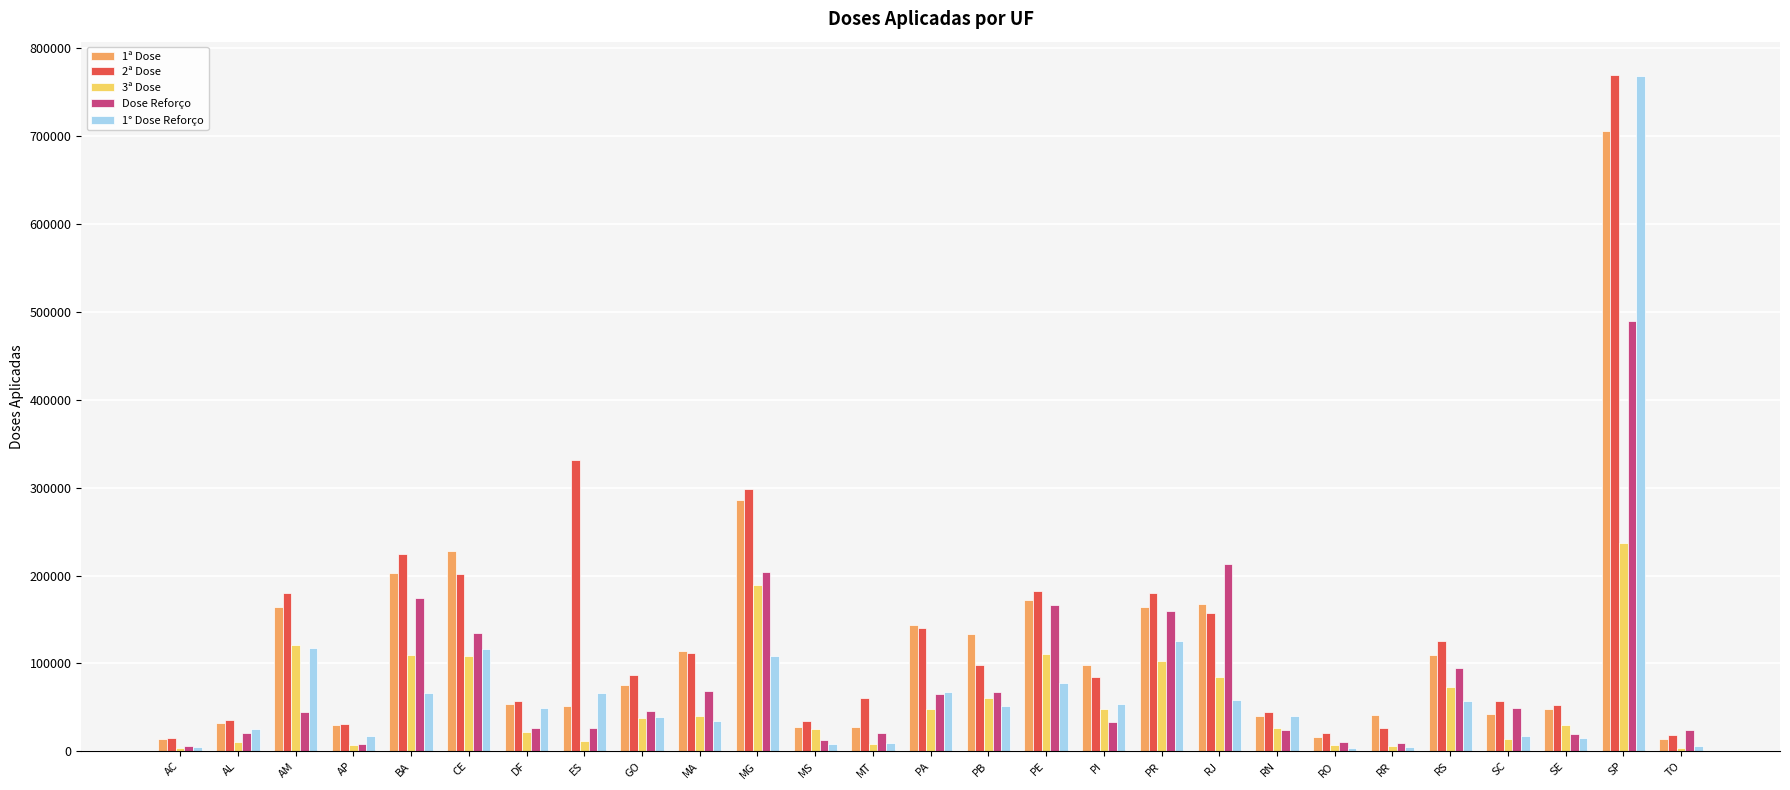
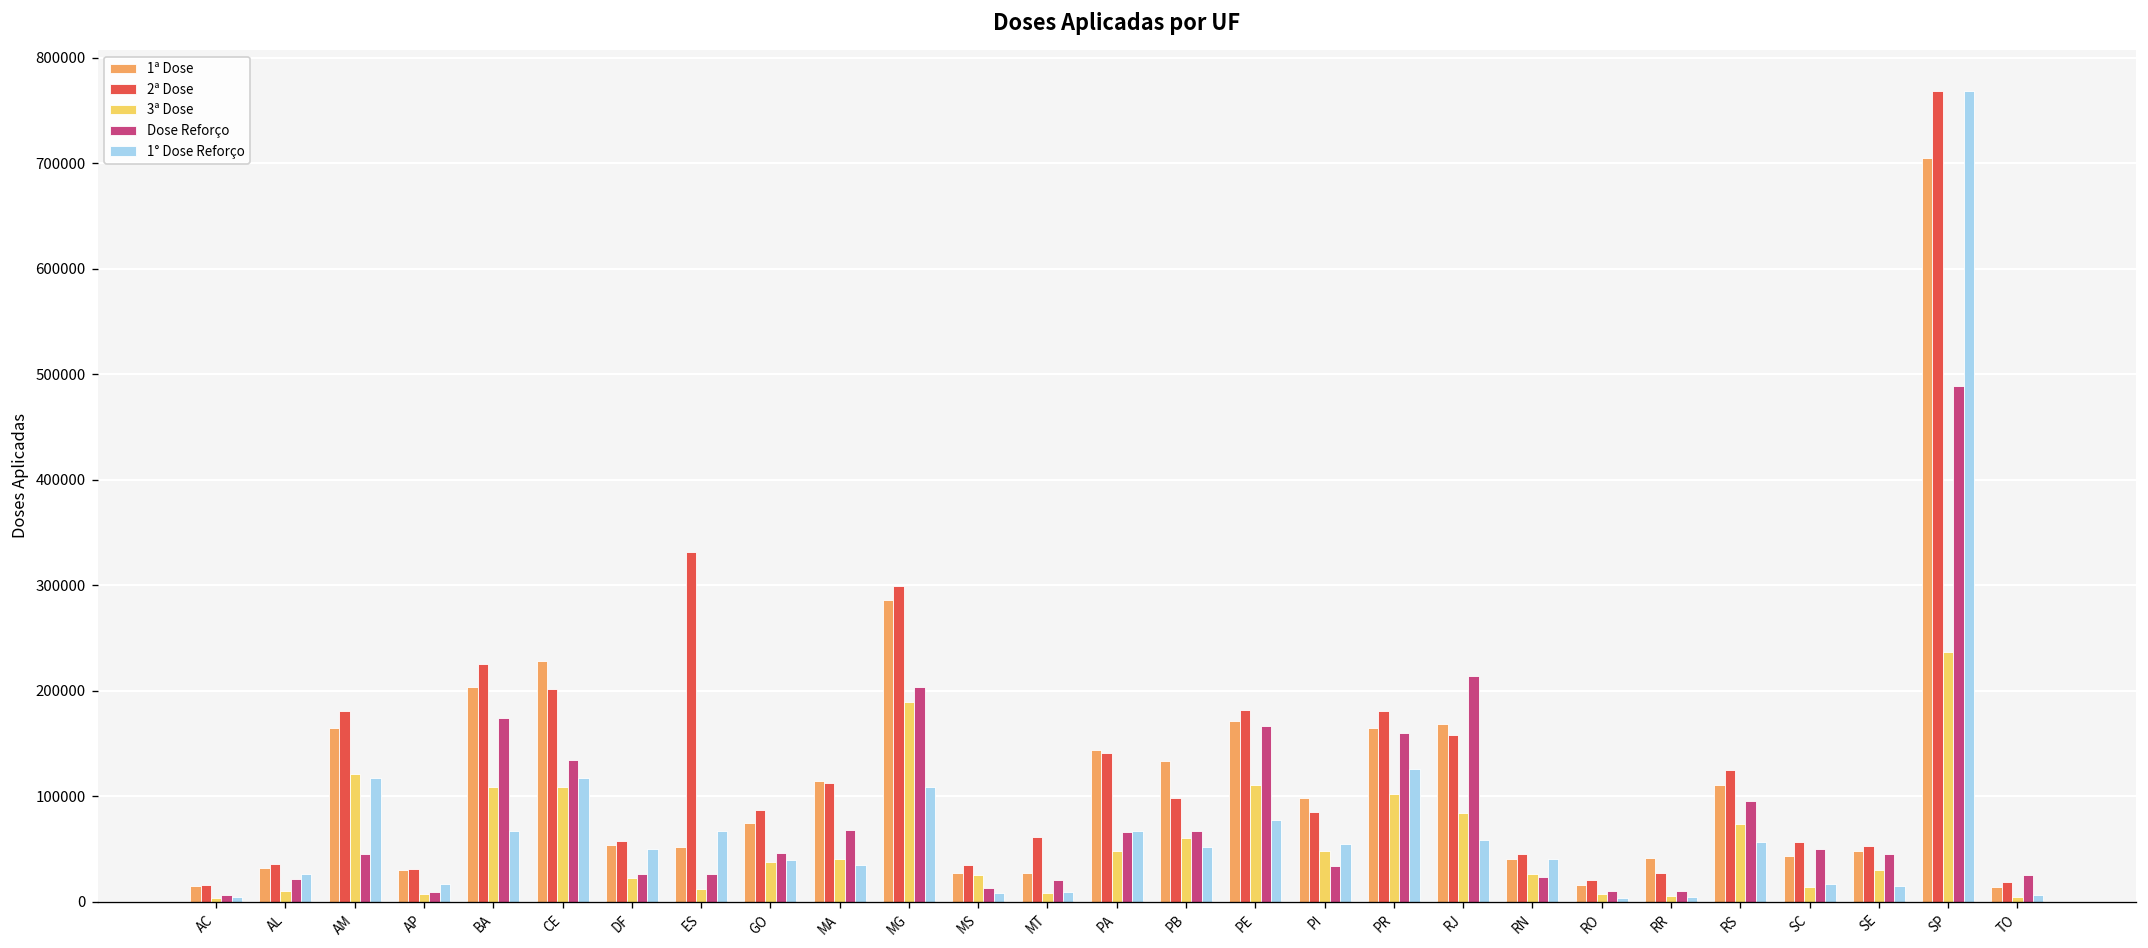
  {
    "2ª Dose": {
      "AC": 20000,
      "AL": 40000,
      "AM": 180000,
      "AP": 30000,
      "BA": 220000,
      "CE": 200000,
      "DF": 60000,
      "ES": 330000,
      "GO": 90000,
      "MA": 110000,
      "MG": 300000,
      "MS": 30000,
      "MT": 60000,
      "PA": 140000,
      "PB": 100000,
      "PE": 180000,
      "PI": 80000,
      "PR": 180000,
      "RJ": 160000,
      "RN": 40000,
      "RO": 20000,
      "RR": 30000,
      "RS": 130000,
      "SC": 60000,
      "SE": 50000,
      "SP": 770000,
      "TO": 20000
    },
    "Dose Reforço": {
      "AC": 10000,
      "AL": 20000,
      "AM": 40000,
      "AP": 10000,
      "BA": 170000,
      "CE": 130000,
      "DF": 30000,
      "ES": 30000,
      "GO": 50000,
      "MA": 70000,
      "MG": 200000,
      "MS": 10000,
      "MT": 20000,
      "PA": 70000,
      "PB": 70000,
      "PE": 170000,
      "PI": 30000,
      "PR": 160000,
      "RJ": 210000,
      "RN": 20000,
      "RO": 10000,
      "RR": 10000,
      "RS": 100000,
      "SC": 50000,
-     "SE": 20000,
+     "SE": 50000,
      "SP": 490000,
      "TO": 20000
    },
    "1° Dose Reforço": {
      "AC": 0,
      "AL": 30000,
      "AM": 120000,
      "AP": 20000,
      "BA": 70000,
      "CE": 120000,
      "DF": 50000,
      "ES": 70000,
      "GO": 40000,
      "MA": 30000,
      "MG": 110000,
      "MS": 10000,
      "MT": 10000,
      "PA": 70000,
      "PB": 50000,
      "PE": 80000,
      "PI": 50000,
      "PR": 130000,
      "RJ": 60000,
      "RN": 40000,
      "RO": 0,
      "RR": 0,
      "RS": 60000,
      "SC": 20000,
      "SE": 20000,
      "SP": 770000,
      "TO": 10000
    }
  }
